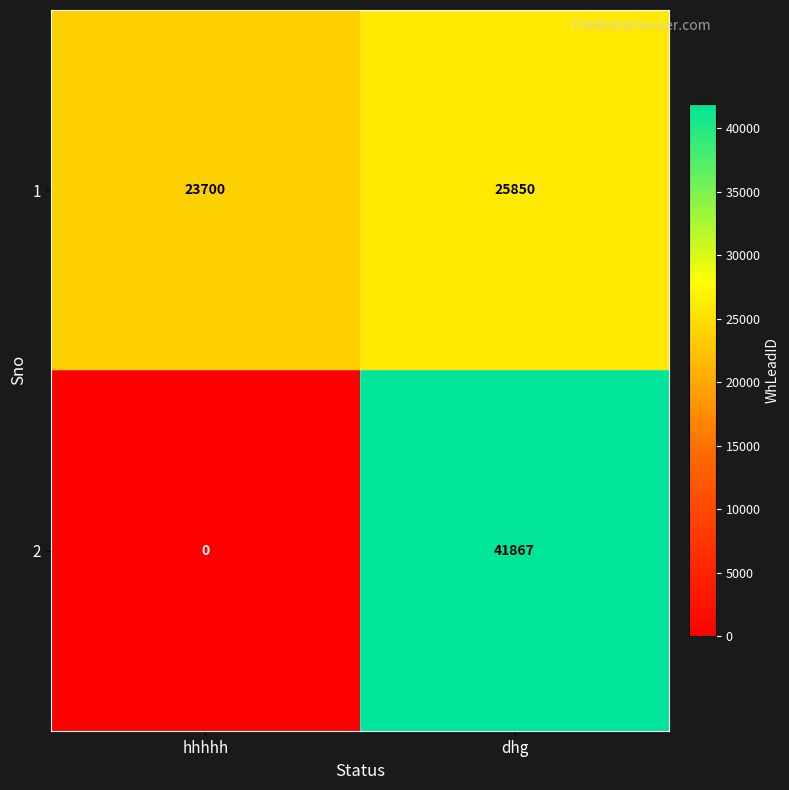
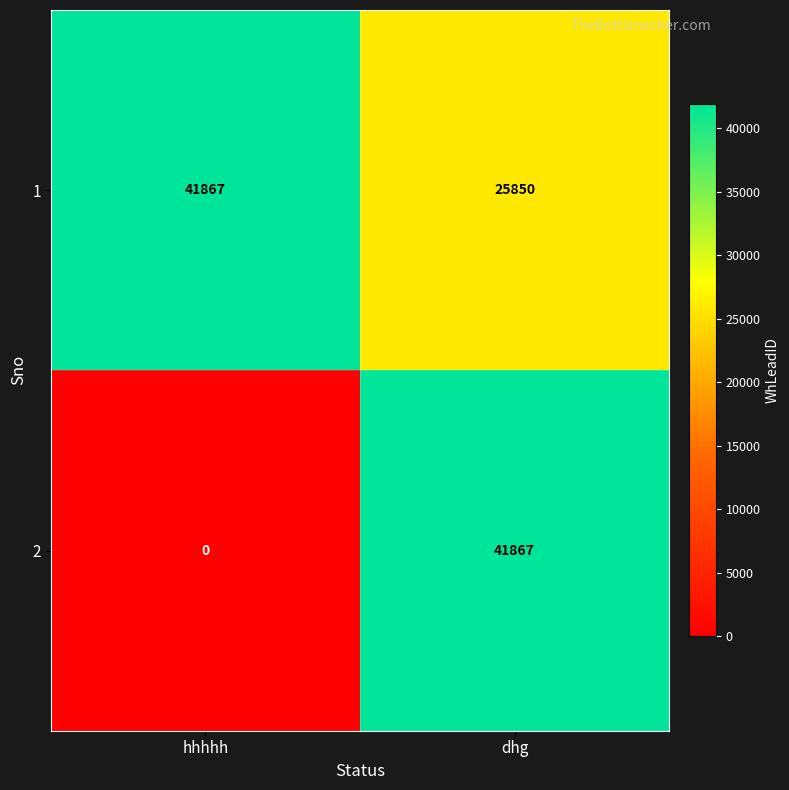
  {
    "1": {
-     "hhhhh": 23700,
+     "hhhhh": 41867,
      "dhg": 25850
    },
    "2": {
      "hhhhh": 0,
      "dhg": 41867
    }
  }
